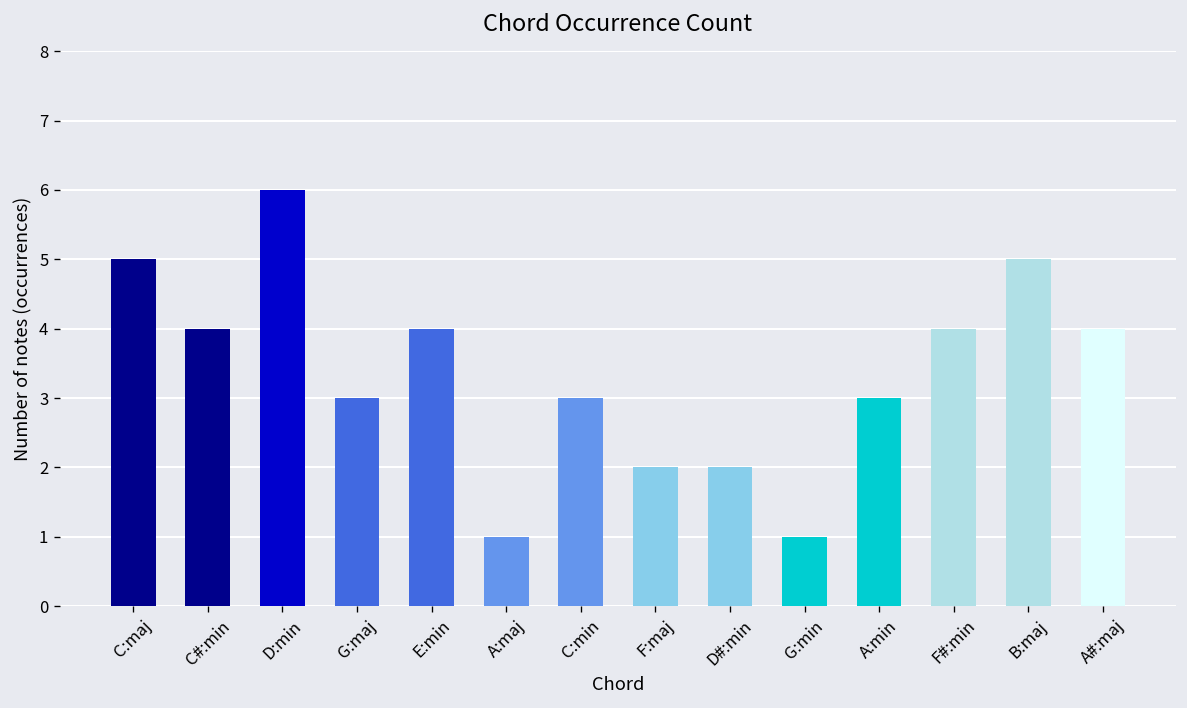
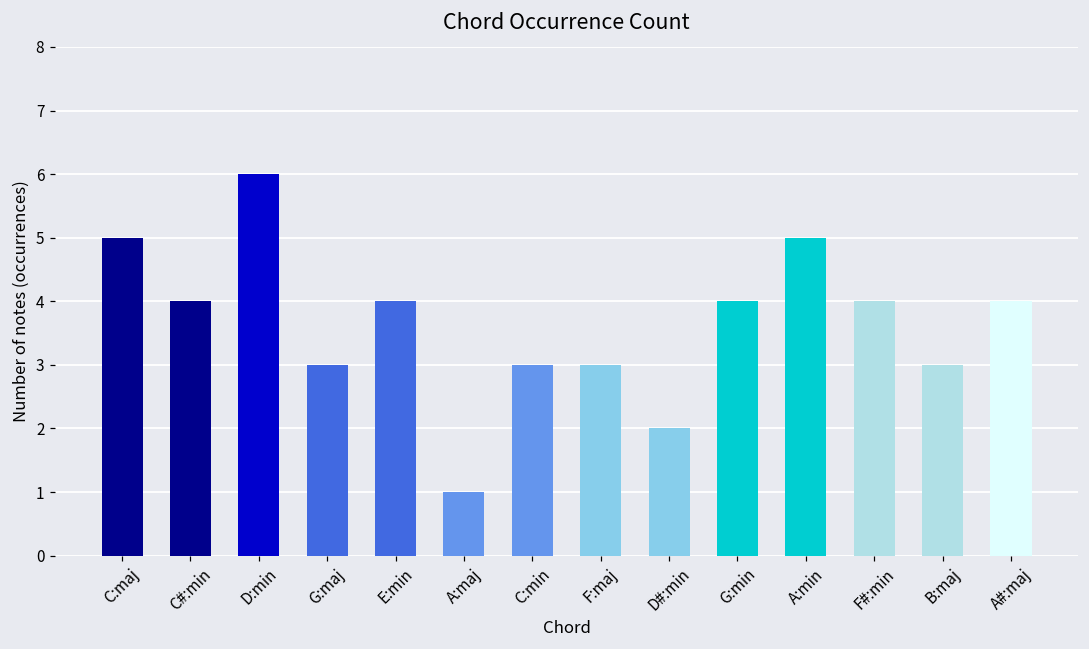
  {
    "C:maj": 5,
    "C#:min": 4,
    "D:min": 6,
    "G:maj": 3,
    "E:min": 4,
    "A:maj": 1,
    "C:min": 3,
-   "F:maj": 2,
+   "F:maj": 3,
    "D#:min": 2,
-   "G:min": 1,
-   "A:min": 3,
+   "G:min": 4,
+   "A:min": 5,
    "F#:min": 4,
-   "B:maj": 5,
+   "B:maj": 3,
    "A#:maj": 4
  }
